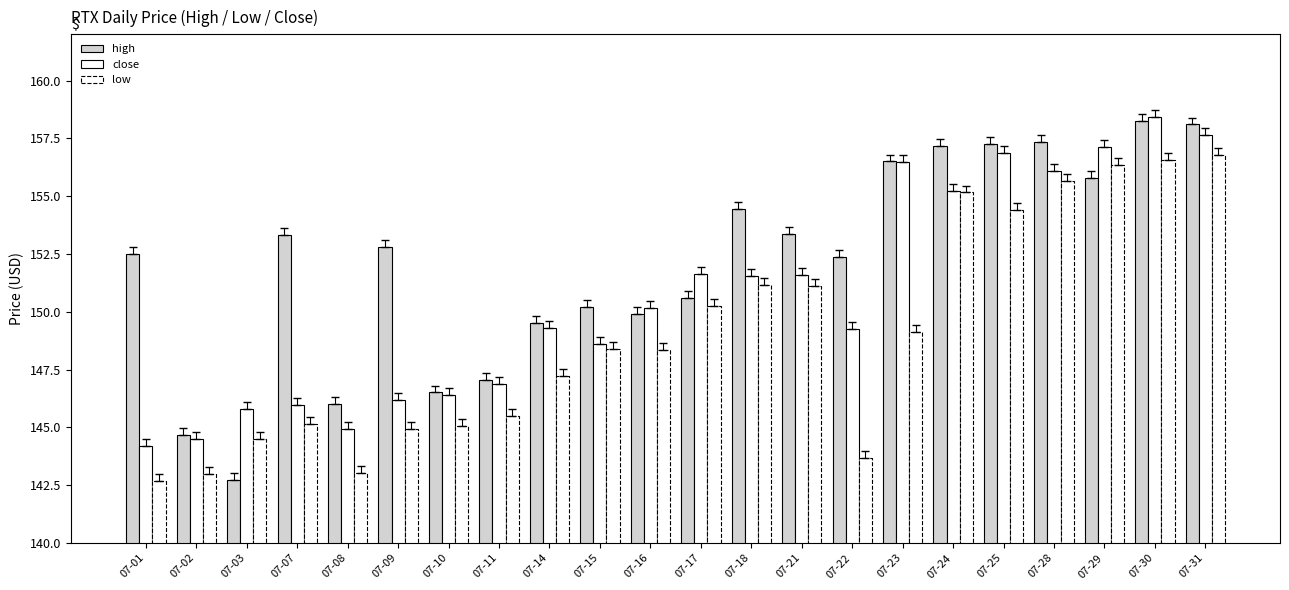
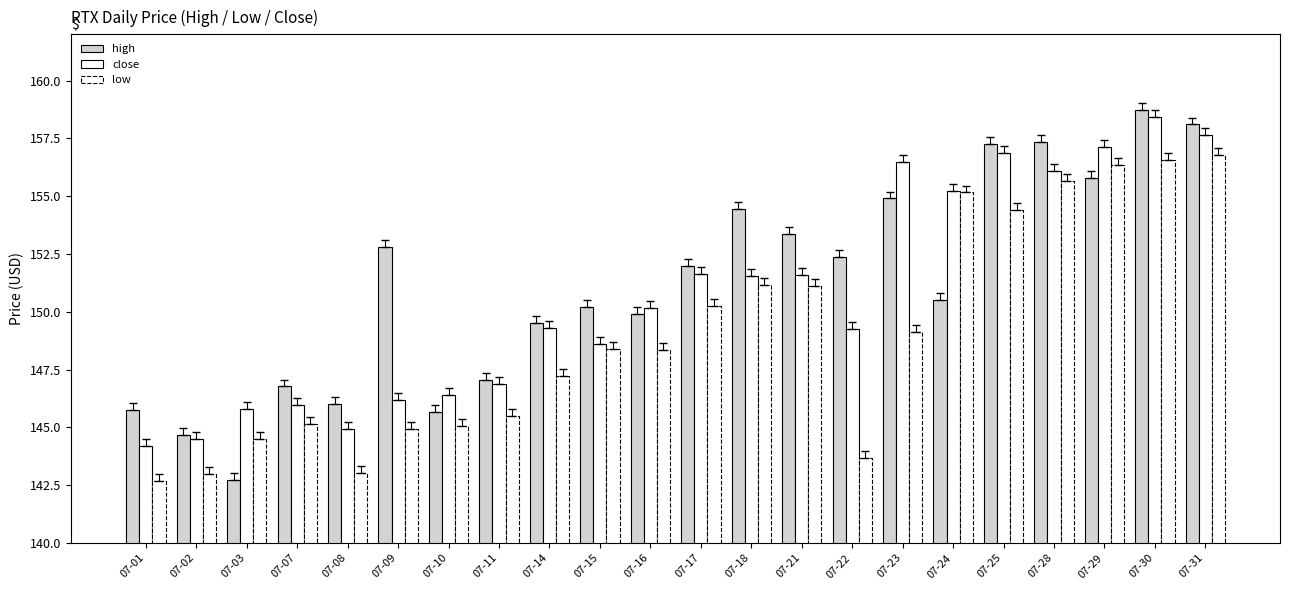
  {
    "high": {
-     "07-01": 152.5,
+     "07-01": 145.7,
      "07-02": 144.7,
      "07-03": 142.7,
-     "07-07": 153.3,
+     "07-07": 146.8,
      "07-08": 146.0,
      "07-09": 152.8,
-     "07-10": 146.5,
+     "07-10": 145.7,
      "07-11": 147.1,
      "07-14": 149.5,
      "07-15": 150.2,
      "07-16": 149.9,
-     "07-17": 150.6,
+     "07-17": 152.0,
      "07-18": 154.5,
      "07-21": 153.4,
      "07-22": 152.4,
-     "07-23": 156.5,
-     "07-24": 157.2,
+     "07-23": 154.9,
+     "07-24": 150.5,
      "07-25": 157.3,
      "07-28": 157.3,
      "07-29": 155.8,
-     "07-30": 158.3,
+     "07-30": 158.7,
      "07-31": 158.1
    }
  }
